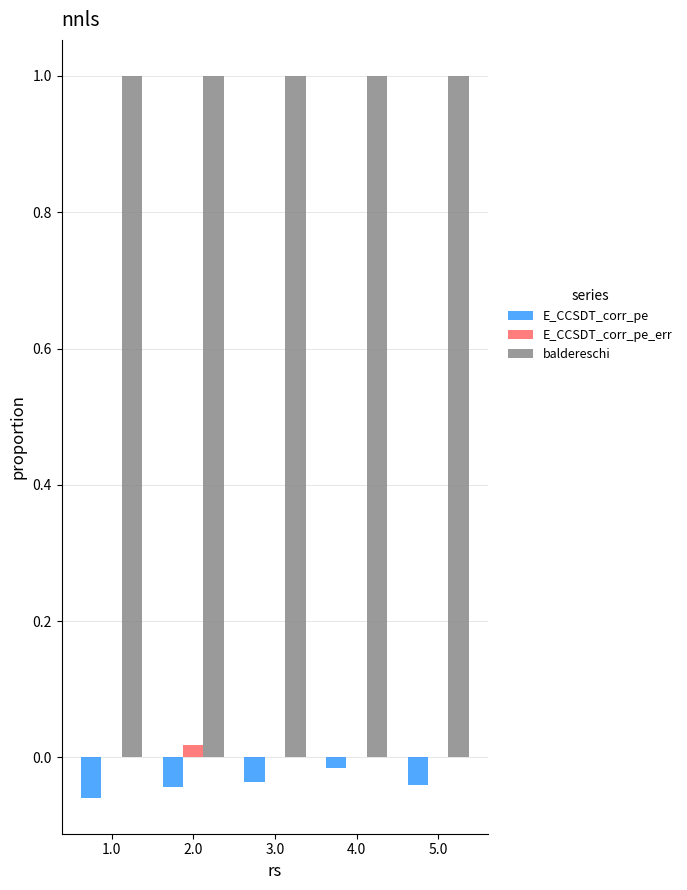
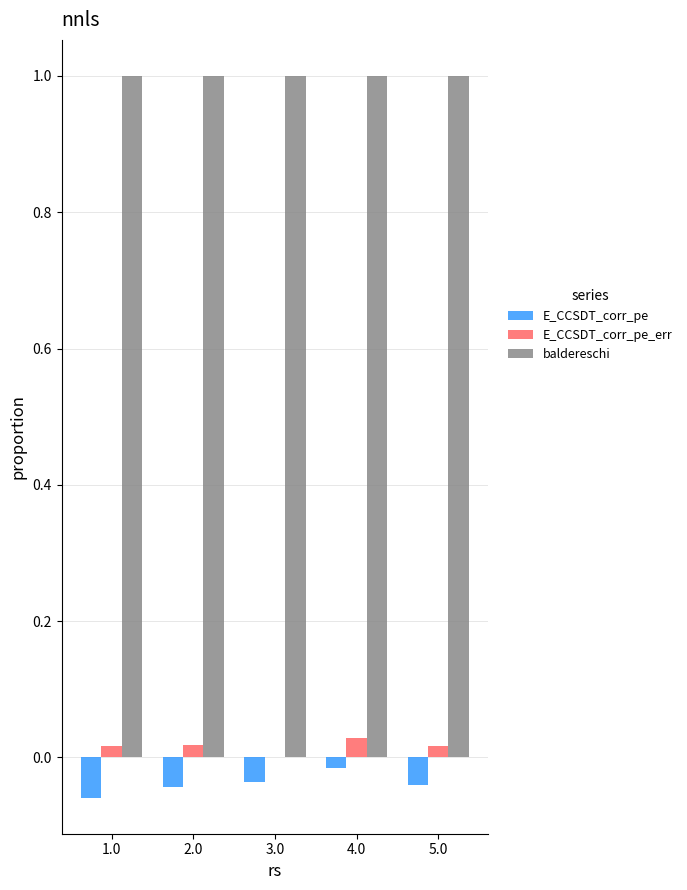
  {
    "E_CCSDT_corr_pe": {
      "1.0": -0.06,
      "2.0": -0.04,
      "3.0": -0.04,
      "4.0": -0.02,
      "5.0": -0.04
    },
    "E_CCSDT_corr_pe_err": {
-     "1.0": 0.00,
+     "1.0": 0.02,
      "2.0": 0.02,
-     "4.0": 0.00,
-     "5.0": 0.00
+     "4.0": 0.03,
+     "5.0": 0.02
    },
    "baldereschi": {
      "1.0": 1.00,
      "2.0": 1.00,
      "3.0": 1.00,
      "4.0": 1.00,
      "5.0": 1.00
    }
  }
